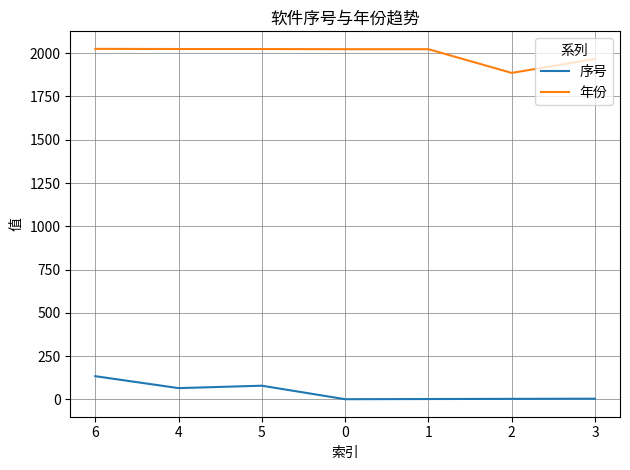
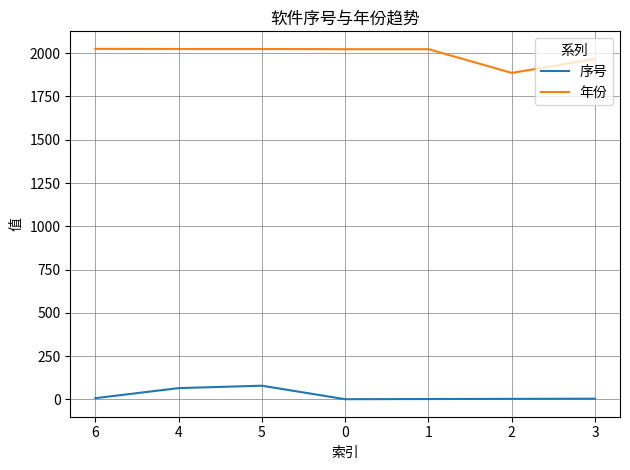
  {
    "序号": {
-     "6": 130,
+     "6": 10,
      "4": 70,
      "5": 80,
      "0": 0,
      "1": 0,
      "2": 0,
      "3": 0
    },
    "年份": {
      "6": 2030,
      "4": 2020,
      "5": 2020,
      "0": 2020,
      "1": 2020,
      "2": 1890
    }
  }
